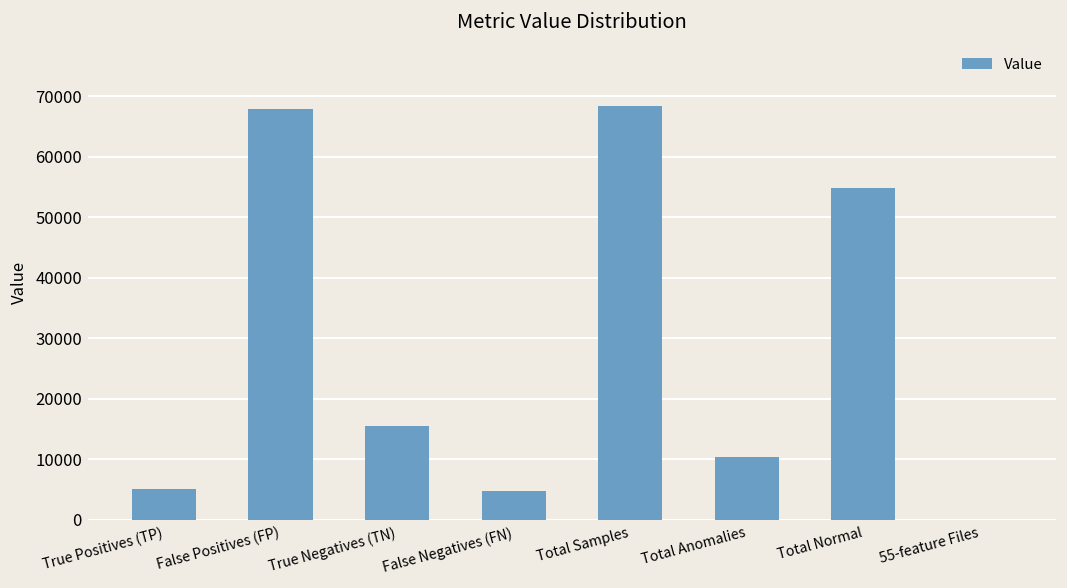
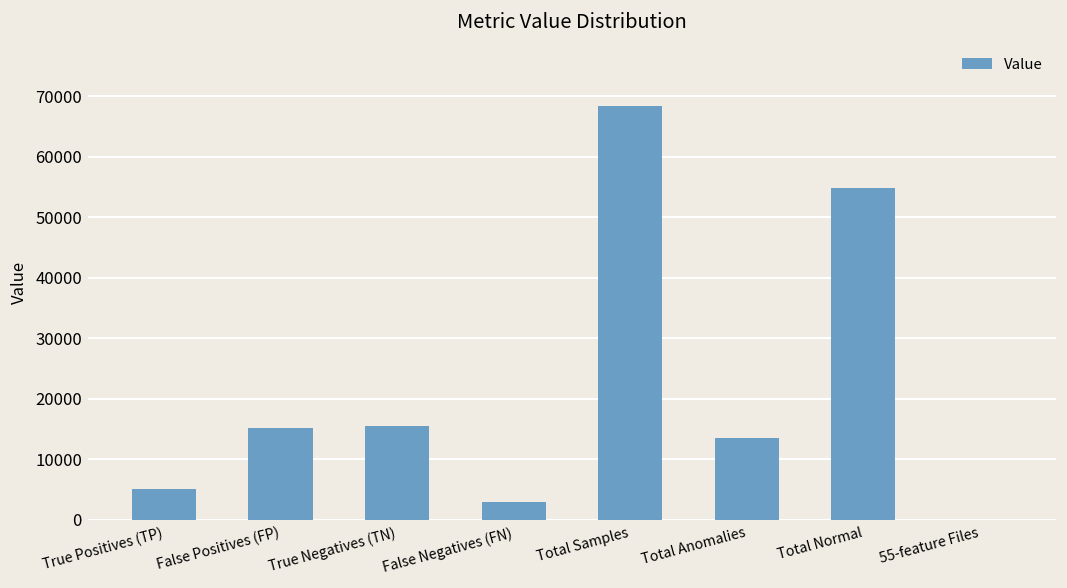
  {
    "True Positives (TP)": 5000,
-   "False Positives (FP)": 68000,
+   "False Positives (FP)": 15000,
    "True Negatives (TN)": 16000,
-   "False Negatives (FN)": 5000,
+   "False Negatives (FN)": 3000,
    "Total Samples": 68000,
-   "Total Anomalies": 10000,
+   "Total Anomalies": 14000,
    "Total Normal": 55000
  }
